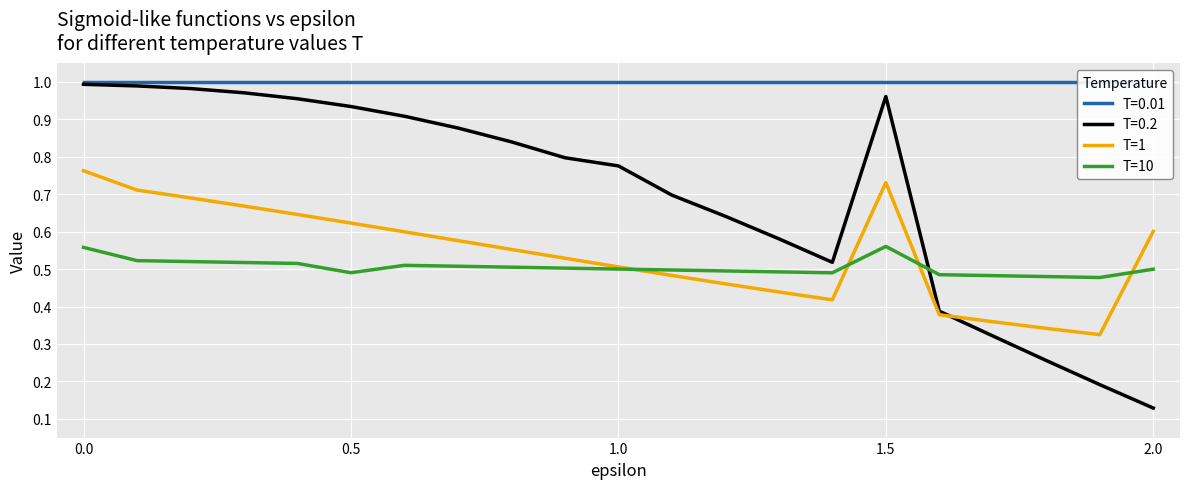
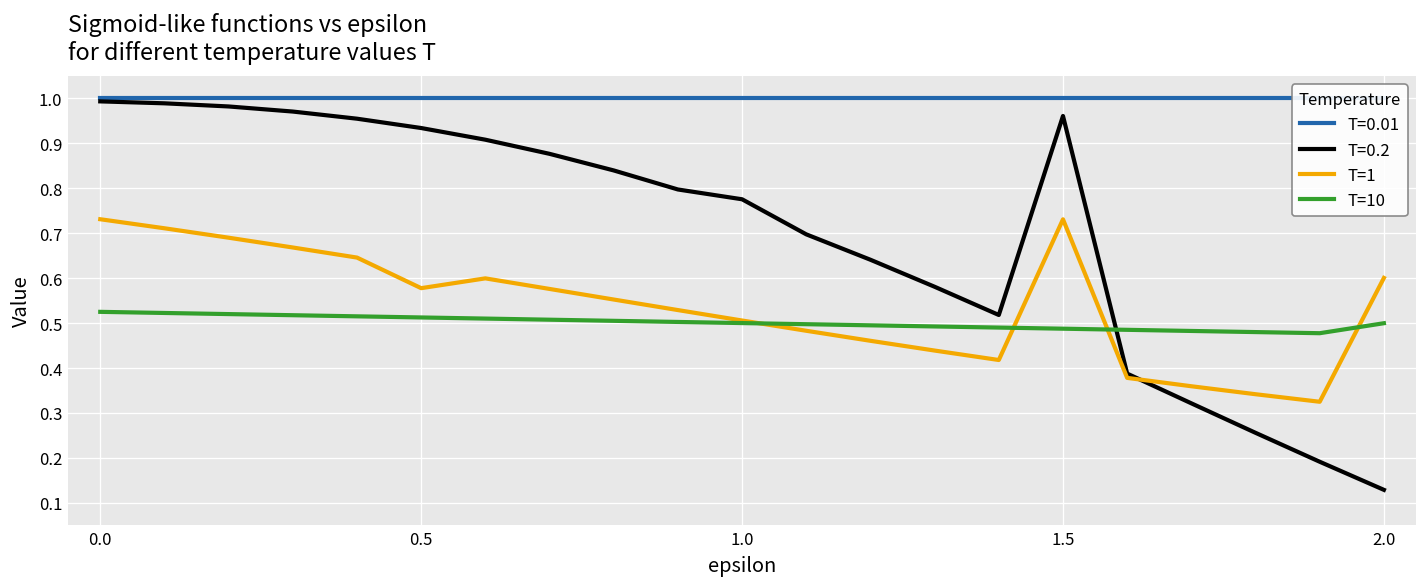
  {
    "T=0.01": {
      "0.5": 1.00,
      "1.0": 1.00,
      "1.5": 1.00
    },
    "T=0.2": {
      "0.5": 0.93,
      "1.0": 0.78,
      "1.5": 0.96,
      "2.0": 0.13
    },
    "T=1": {
-     "0.0": 0.76,
-     "0.5": 0.62,
+     "0.0": 0.73,
+     "0.5": 0.58,
      "1.5": 0.73,
      "2.0": 0.60
    },
    "T=10": {
-     "0.0": 0.56,
-     "0.5": 0.49,
-     "1.5": 0.56,
+     "0.0": 0.52,
+     "0.5": 0.51,
+     "1.5": 0.49,
      "2.0": 0.50
    }
  }
